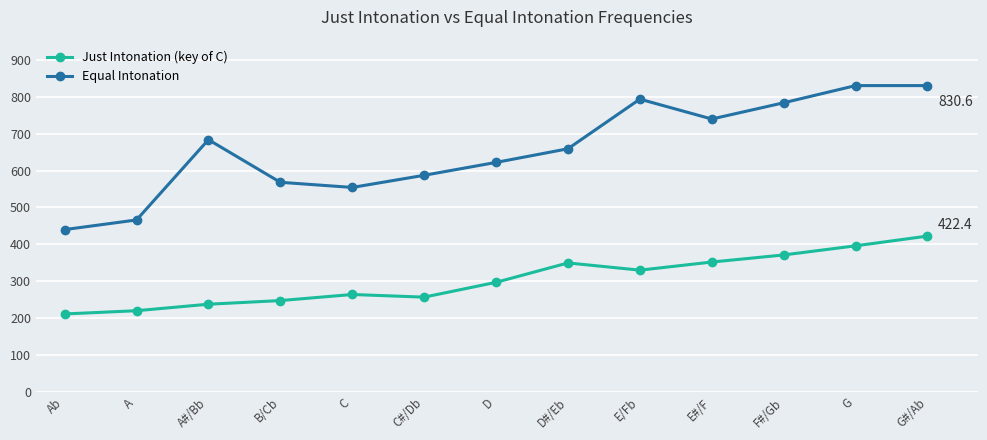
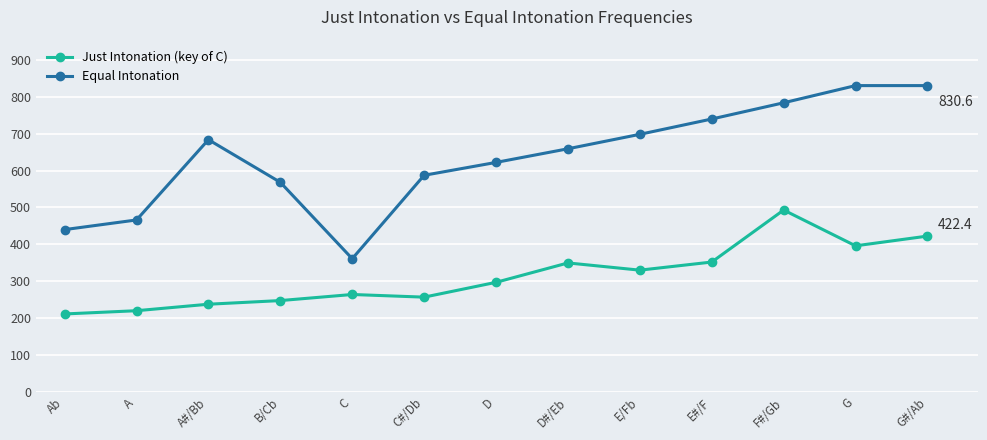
  {
    "Just Intonation (key of C)": {
      "Ab": 210,
      "A": 220,
      "A#/Bb": 240,
      "B/Cb": 250,
      "C": 260,
      "C#/Db": 260,
      "D": 300,
      "D#/Eb": 350,
      "E/Fb": 330,
      "E#/F": 350,
-     "F#/Gb": 370,
+     "F#/Gb": 490,
      "G": 400
    },
    "Equal Intonation": {
      "Ab": 440,
      "A": 470,
      "A#/Bb": 680,
      "B/Cb": 570,
-     "C": 550,
+     "C": 360,
      "C#/Db": 590,
      "D": 620,
      "D#/Eb": 660,
-     "E/Fb": 790,
+     "E/Fb": 700,
      "E#/F": 740,
      "F#/Gb": 780,
      "G": 830
    }
  }
